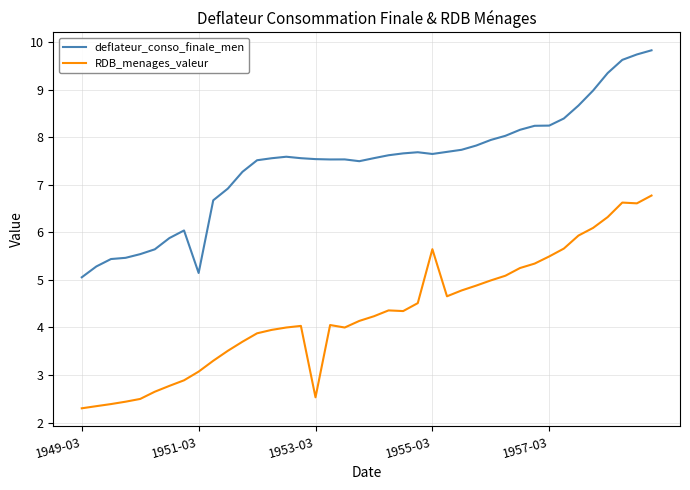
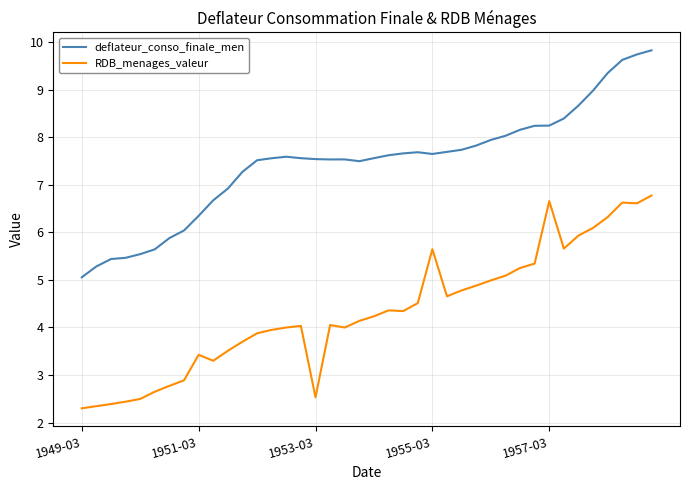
  {
    "deflateur_conso_finale_men": {
      "1949-03": 5.1,
-     "1951-03": 5.1,
+     "1951-03": 6.3,
      "1953-03": 7.5,
      "1955-03": 7.7,
      "1957-03": 8.2
    },
    "RDB_menages_valeur": {
      "1949-03": 2.3,
-     "1951-03": 3.1,
+     "1951-03": 3.4,
      "1953-03": 2.5,
      "1955-03": 5.6,
-     "1957-03": 5.5
+     "1957-03": 6.7
    }
  }
